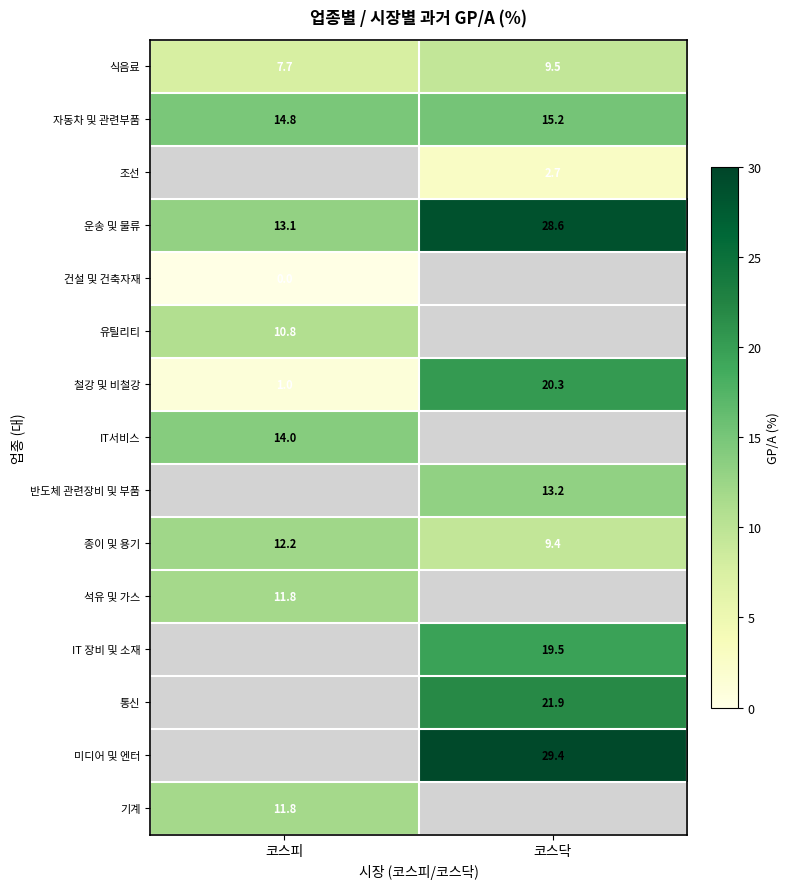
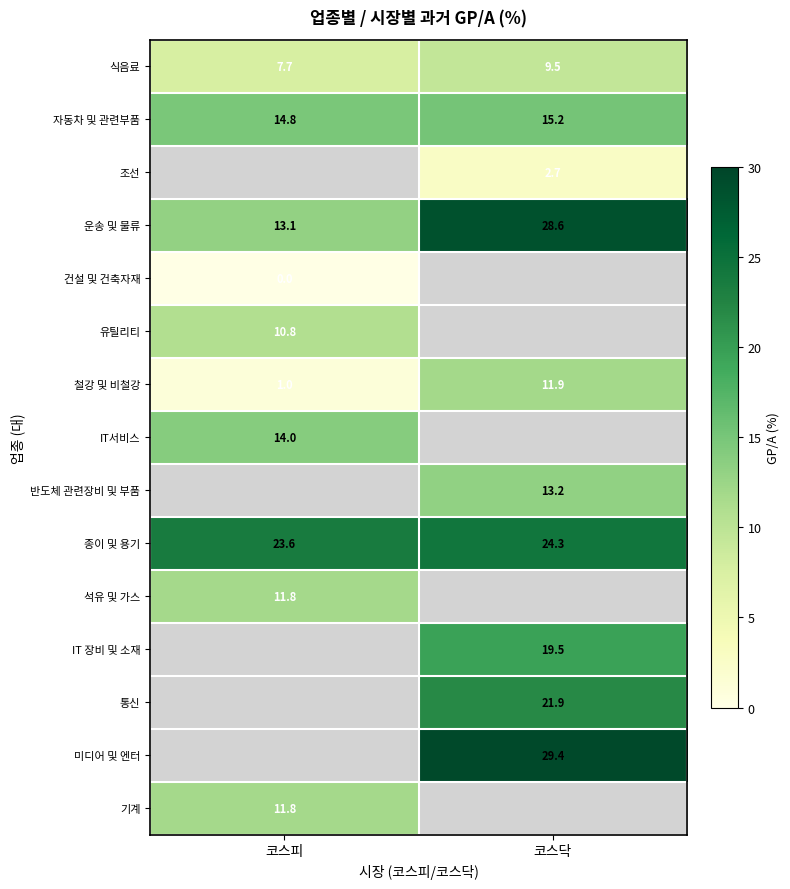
  {
    "식음료": {
      "코스피": 7.7,
      "코스닥": 9.5
    },
    "자동차 및 관련부품": {
      "코스피": 14.8,
      "코스닥": 15.2
    },
    "조선": {
      "코스닥": 2.7
    },
    "운송 및 물류": {
      "코스피": 13.1,
      "코스닥": 28.6
    },
    "유틸리티": {
      "코스피": 10.8
    },
    "철강 및 비철강": {
-     "코스닥": 20.3
+     "코스닥": 11.9
    },
    "IT서비스": {
      "코스피": 14.0
    },
    "반도체 관련장비 및 부품": {
      "코스닥": 13.2
    },
    "종이 및 용기": {
-     "코스피": 12.2,
-     "코스닥": 9.4
+     "코스피": 23.6,
+     "코스닥": 24.3
    },
    "석유 및 가스": {
      "코스피": 11.8
    },
    "IT 장비 및 소재": {
      "코스닥": 19.5
    },
    "통신": {
      "코스닥": 21.9
    },
    "미디어 및 엔터": {
      "코스닥": 29.4
    },
    "기계": {
      "코스피": 11.8
    }
  }
